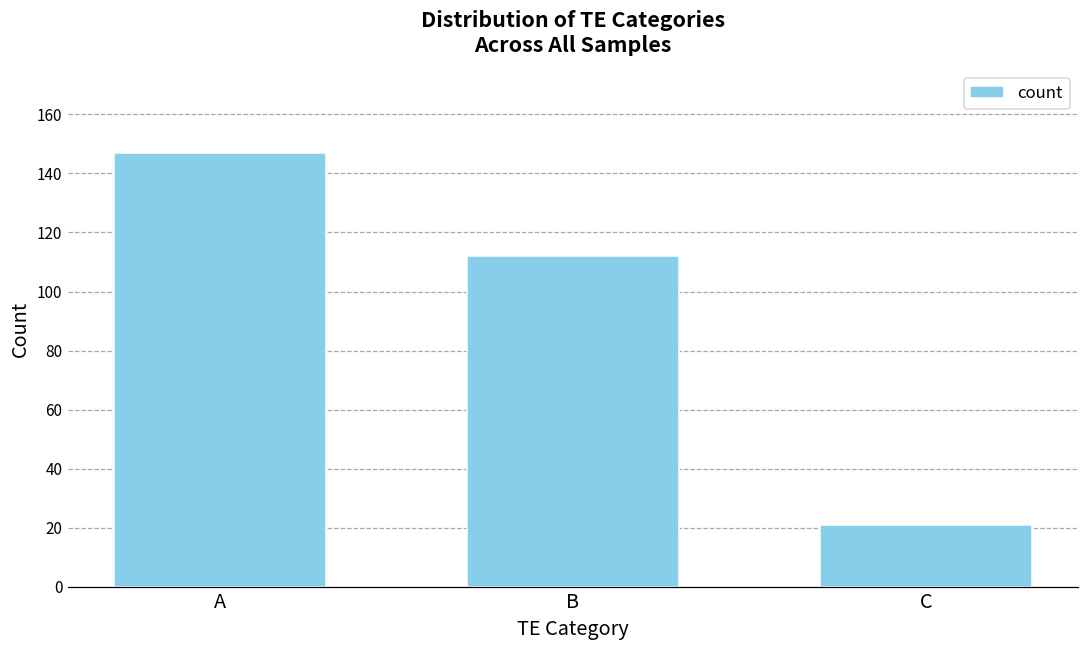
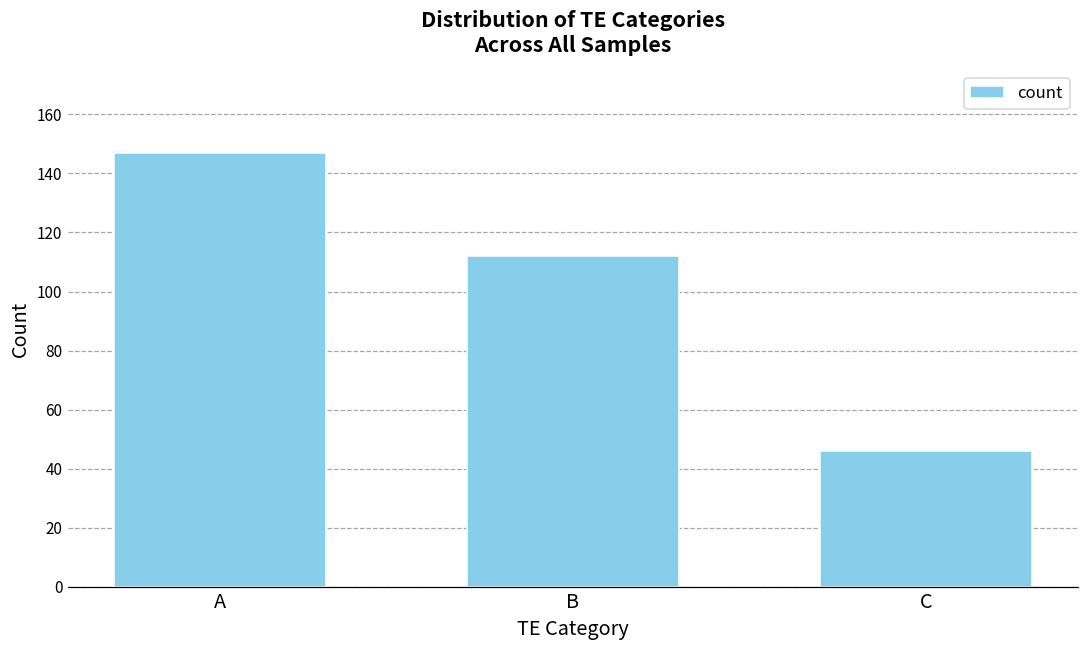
  {
    "A": 147,
    "B": 112,
-   "C": 21
+   "C": 46
  }
